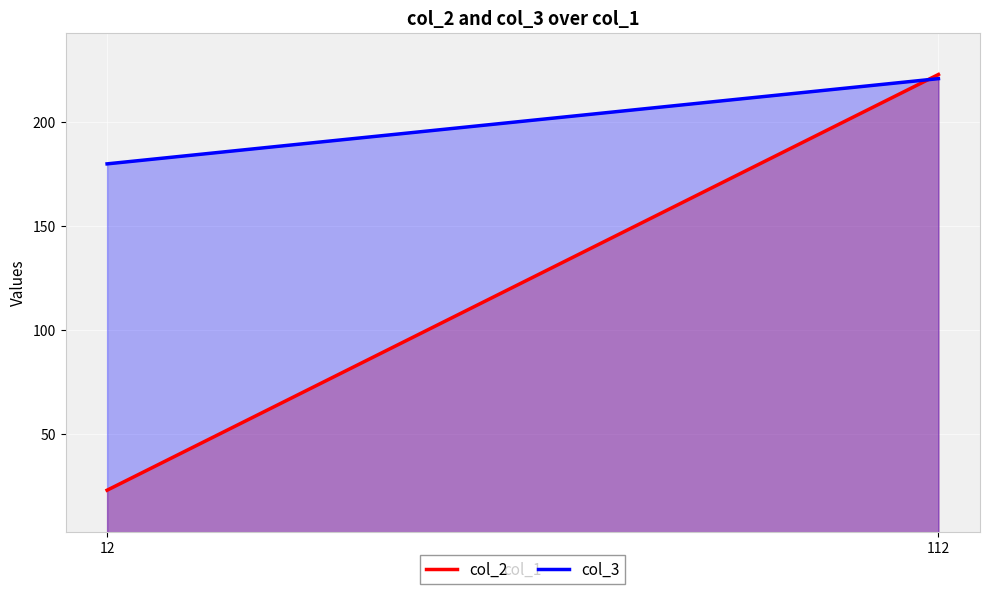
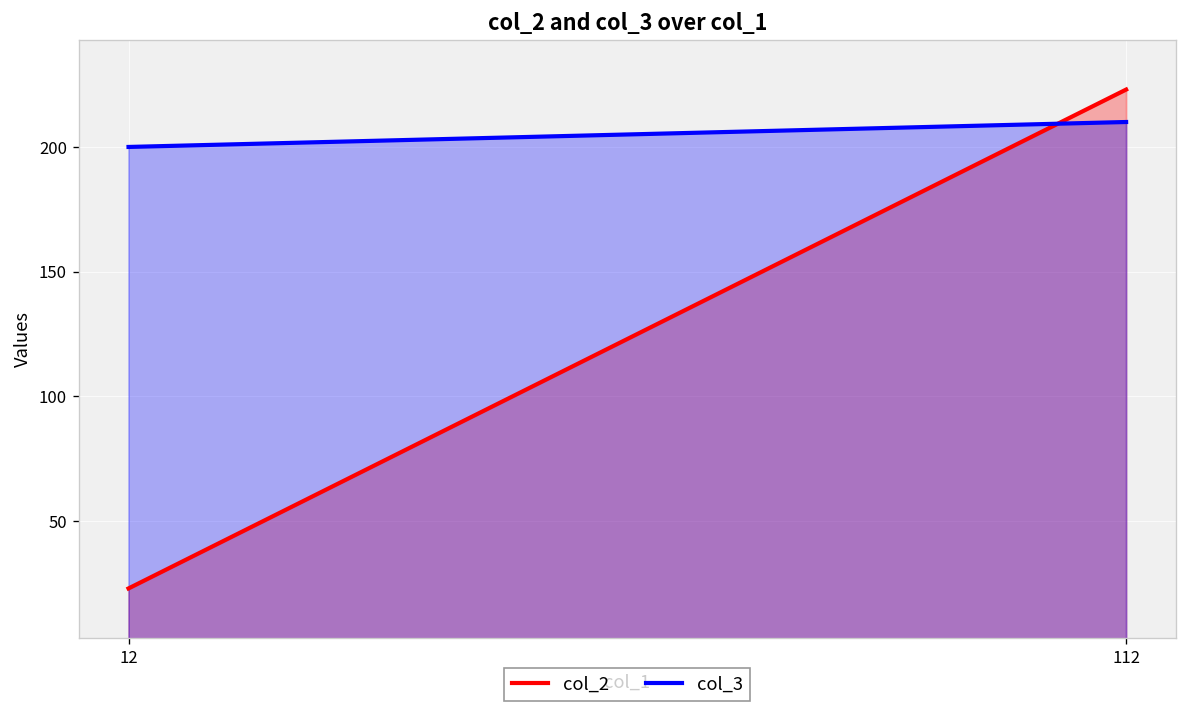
  {
    "col_2": {
      "12": 23,
      "112": 223
    },
    "col_3": {
-     "12": 180,
-     "112": 221
+     "12": 200,
+     "112": 210
    }
  }
